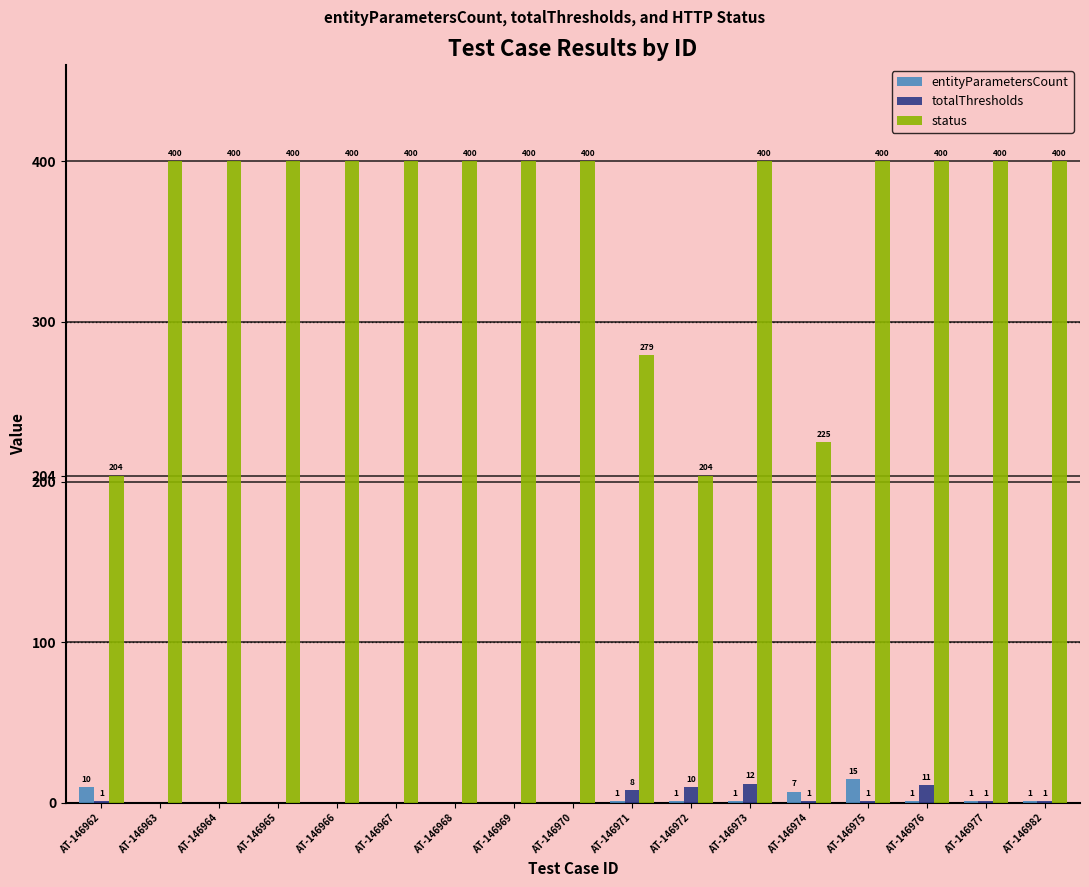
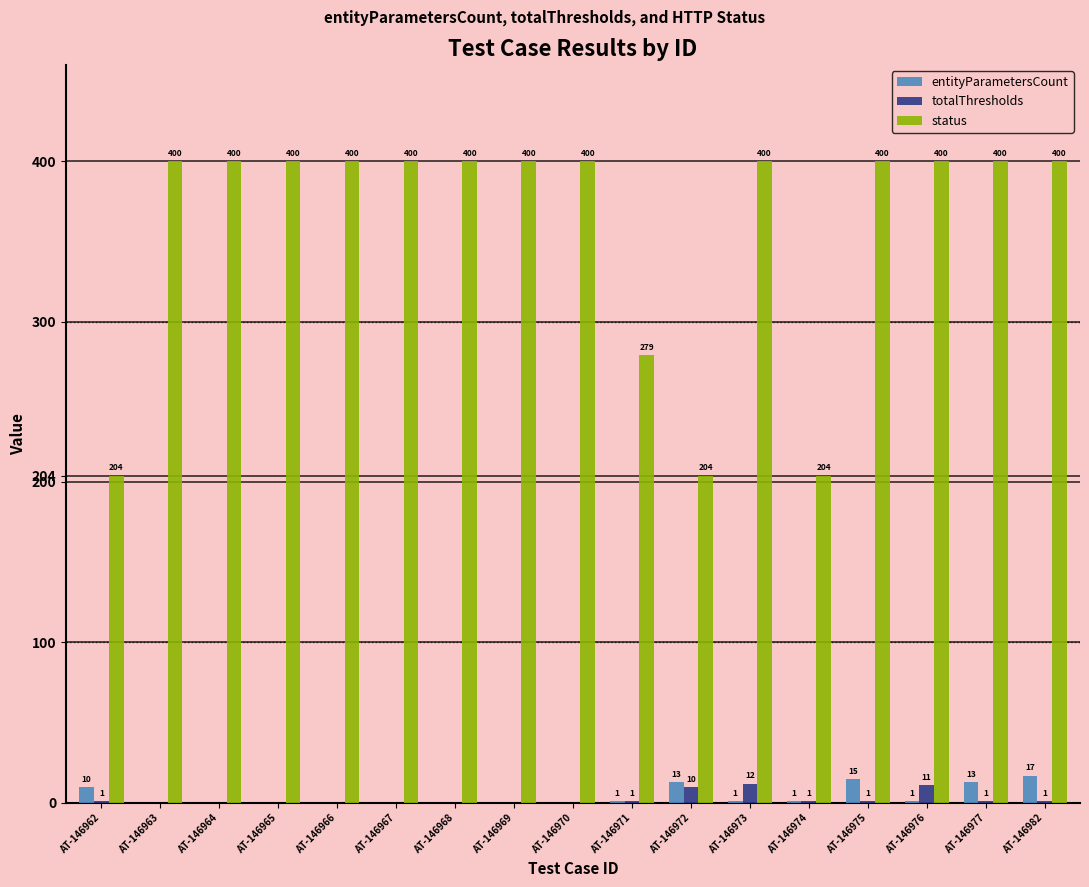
  {
    "entityParametersCount": {
      "AT-146962": 10,
      "AT-146971": 1,
-     "AT-146972": 1,
+     "AT-146972": 13,
      "AT-146973": 1,
-     "AT-146974": 7,
+     "AT-146974": 1,
      "AT-146975": 15,
      "AT-146976": 1,
-     "AT-146977": 1,
-     "AT-146982": 1
+     "AT-146977": 13,
+     "AT-146982": 17
    },
    "totalThresholds": {
      "AT-146962": 1,
-     "AT-146971": 8,
+     "AT-146971": 1,
      "AT-146972": 10,
      "AT-146973": 12,
      "AT-146974": 1,
      "AT-146975": 1,
      "AT-146976": 11,
      "AT-146977": 1,
      "AT-146982": 1
    },
    "status": {
      "AT-146962": 204,
      "AT-146963": 400,
      "AT-146964": 400,
      "AT-146965": 400,
      "AT-146966": 400,
      "AT-146967": 400,
      "AT-146968": 400,
      "AT-146969": 400,
      "AT-146970": 400,
      "AT-146971": 279,
      "AT-146972": 204,
      "AT-146973": 400,
-     "AT-146974": 225,
+     "AT-146974": 204,
      "AT-146975": 400,
      "AT-146976": 400,
      "AT-146977": 400,
      "AT-146982": 400
    }
  }
